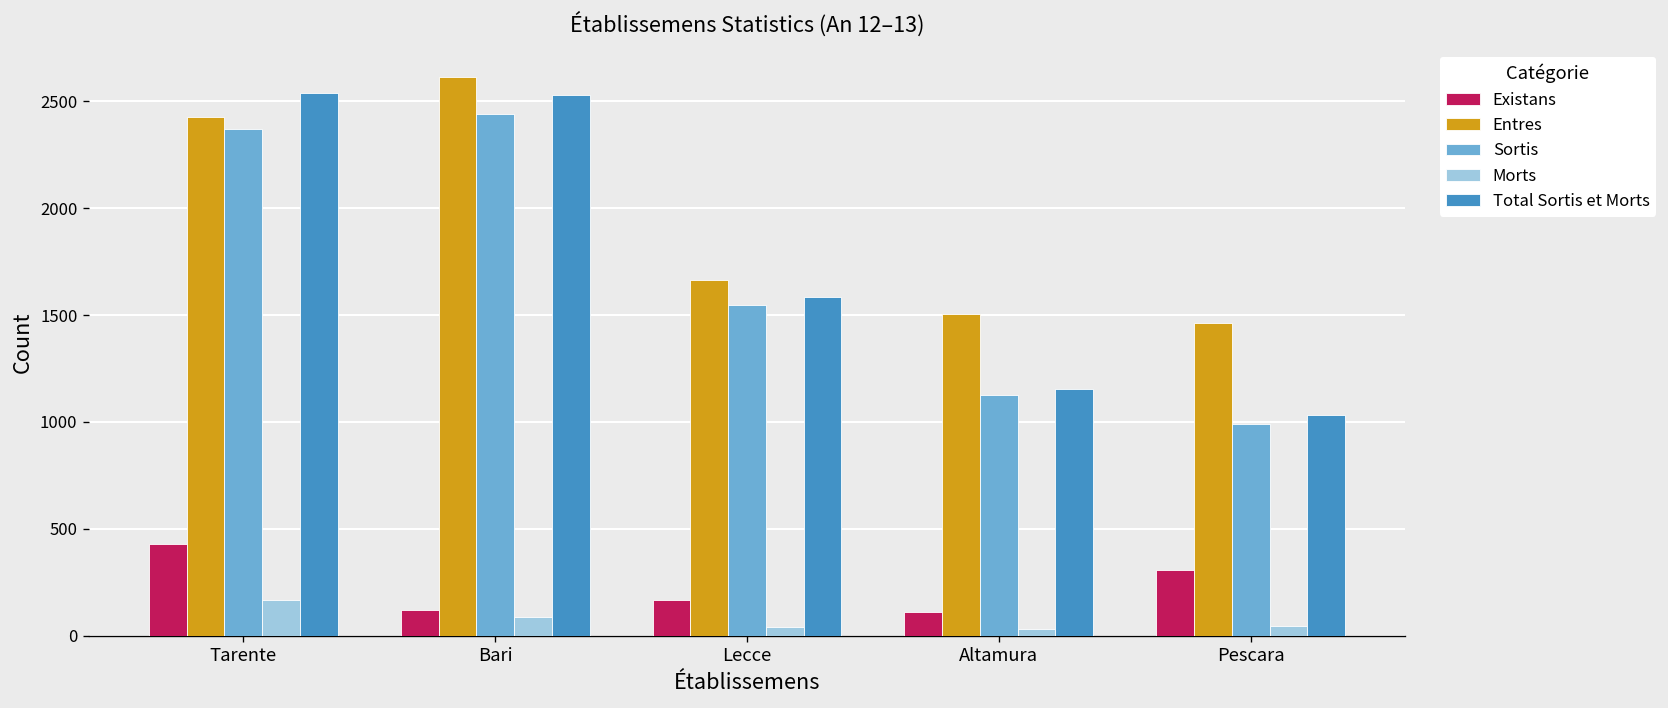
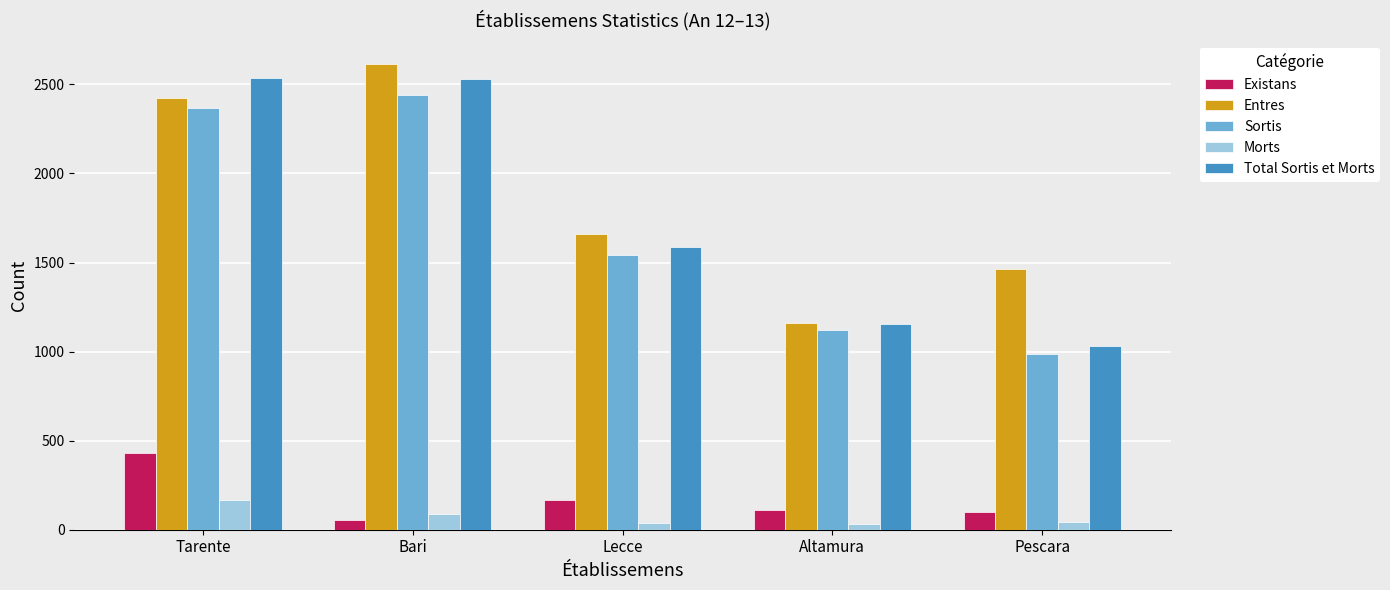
  {
    "Existans": {
      "Tarente": 430,
-     "Bari": 120,
+     "Bari": 60,
      "Lecce": 170,
      "Altamura": 110,
-     "Pescara": 310
+     "Pescara": 100
    },
    "Entres": {
      "Tarente": 2430,
      "Bari": 2620,
      "Lecce": 1660,
-     "Altamura": 1500,
+     "Altamura": 1160,
      "Pescara": 1460
    }
  }
